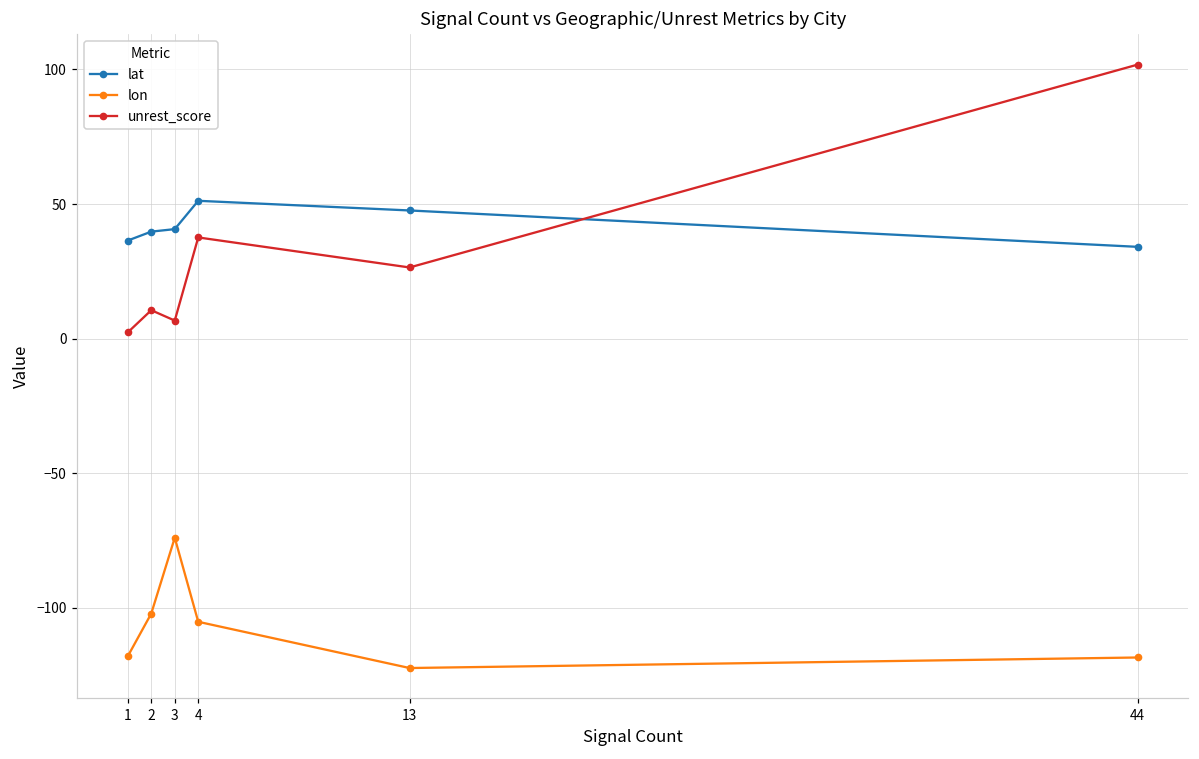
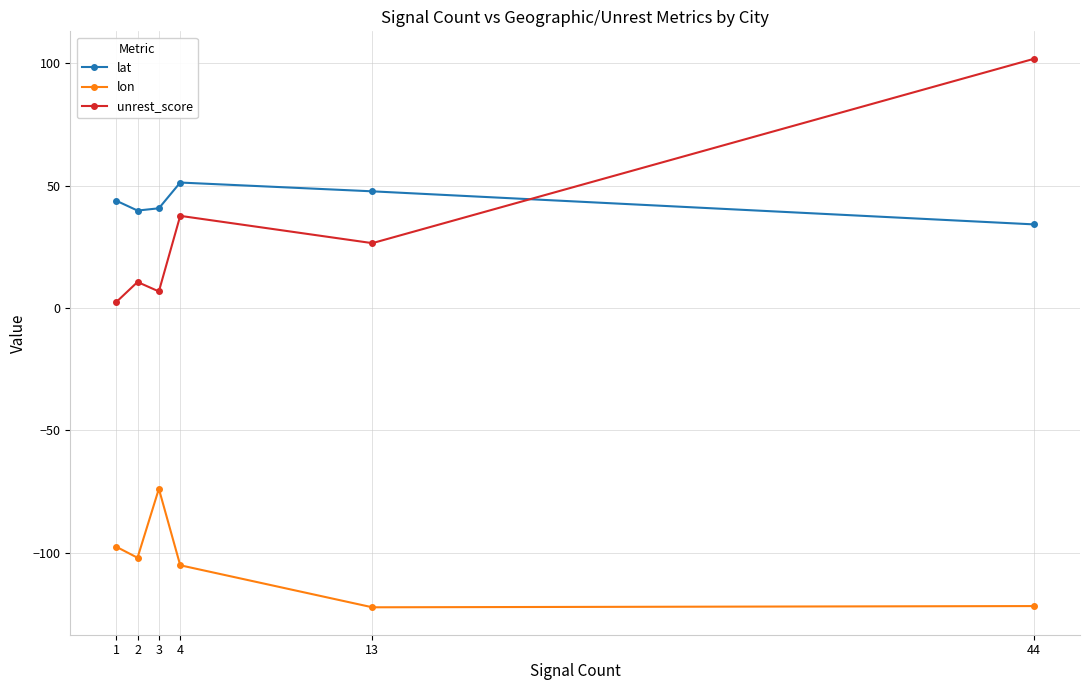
  {
    "lat": {
-     "1": 36,
+     "1": 44,
      "2": 40,
      "3": 41,
      "4": 51,
      "13": 48,
      "44": 34
    },
    "lon": {
-     "1": -118,
+     "1": -98,
      "2": -102,
      "3": -74,
      "4": -105,
      "13": -122,
-     "44": -118
+     "44": -122
    },
    "unrest_score": {
      "1": 2,
      "2": 11,
      "3": 7,
      "4": 38,
      "13": 26,
      "44": 102
    }
  }
